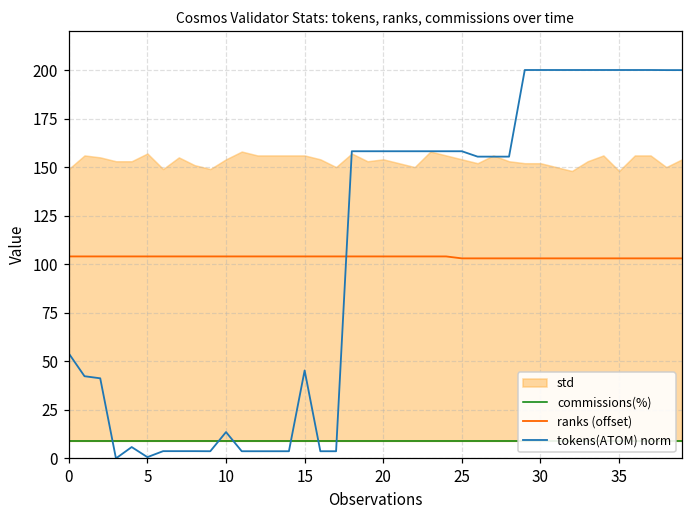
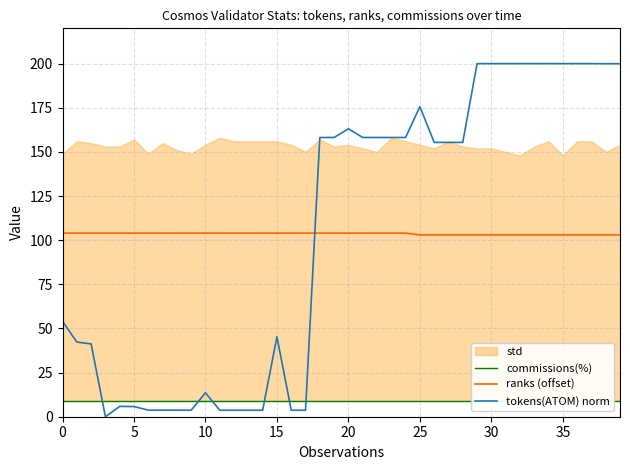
  {
    "commissions(%)": {
      "0": 9,
      "5": 9,
      "10": 9,
      "15": 9,
      "20": 9,
      "25": 9
    },
    "std": {
      "0": 149,
      "5": 157,
      "10": 154,
      "15": 156,
      "20": 154,
      "25": 154,
      "30": 152,
      "35": 148
    },
    "ranks (offset)": {
      "0": 104,
      "5": 104,
      "10": 104,
      "15": 104,
      "20": 104,
      "25": 103,
      "30": 103,
      "35": 103
    },
    "tokens(ATOM) norm": {
      "0": 54,
-     "5": 1,
+     "5": 6,
      "10": 14,
      "15": 45,
-     "20": 158,
-     "25": 158,
+     "20": 163,
+     "25": 176,
      "30": 200,
      "35": 200
    }
  }
